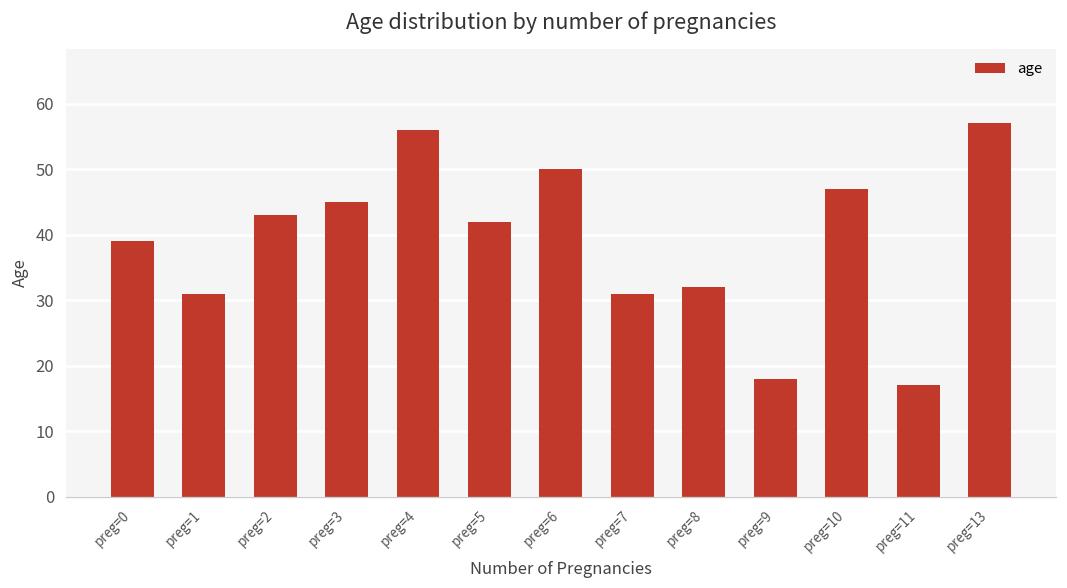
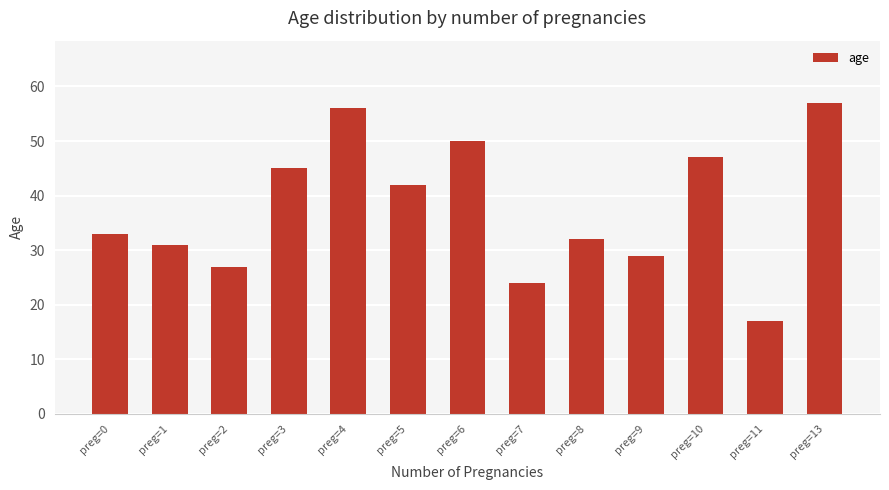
  {
-   "preg=0": 39,
+   "preg=0": 33,
    "preg=1": 31,
-   "preg=2": 43,
+   "preg=2": 27,
    "preg=3": 45,
    "preg=4": 56,
    "preg=5": 42,
    "preg=6": 50,
-   "preg=7": 31,
+   "preg=7": 24,
    "preg=8": 32,
-   "preg=9": 18,
+   "preg=9": 29,
    "preg=10": 47,
    "preg=11": 17,
    "preg=13": 57
  }
